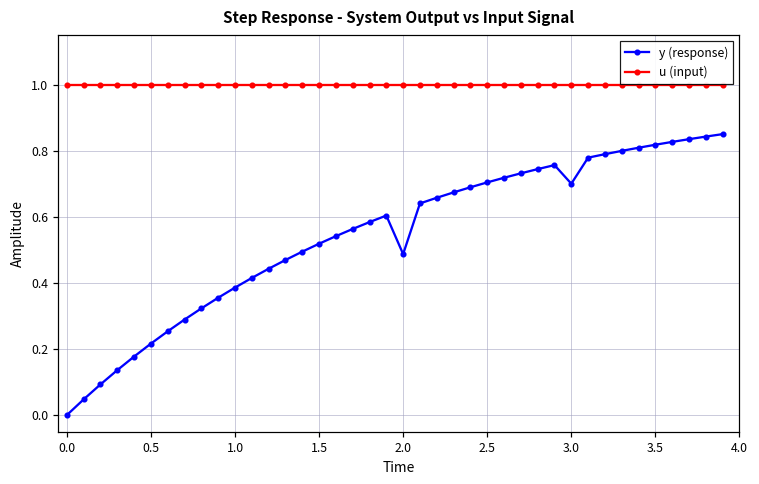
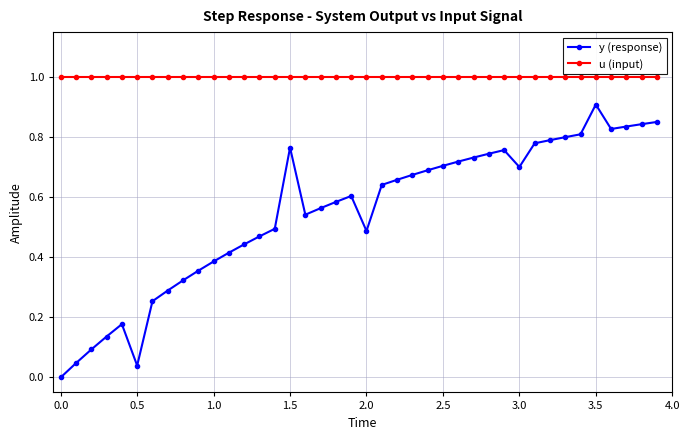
  {
    "y (response)": {
      "0.0": 0.00,
-     "0.5": 0.22,
+     "0.5": 0.04,
      "1.0": 0.39,
-     "1.5": 0.52,
+     "1.5": 0.77,
      "2.0": 0.49,
      "2.5": 0.70,
      "3.0": 0.70,
-     "3.5": 0.82
+     "3.5": 0.91
    },
    "u (input)": {
      "0.0": 1.00,
      "0.5": 1.00,
      "1.0": 1.00,
      "1.5": 1.00,
      "2.0": 1.00,
      "2.5": 1.00,
      "3.0": 1.00,
      "3.5": 1.00
    }
  }
